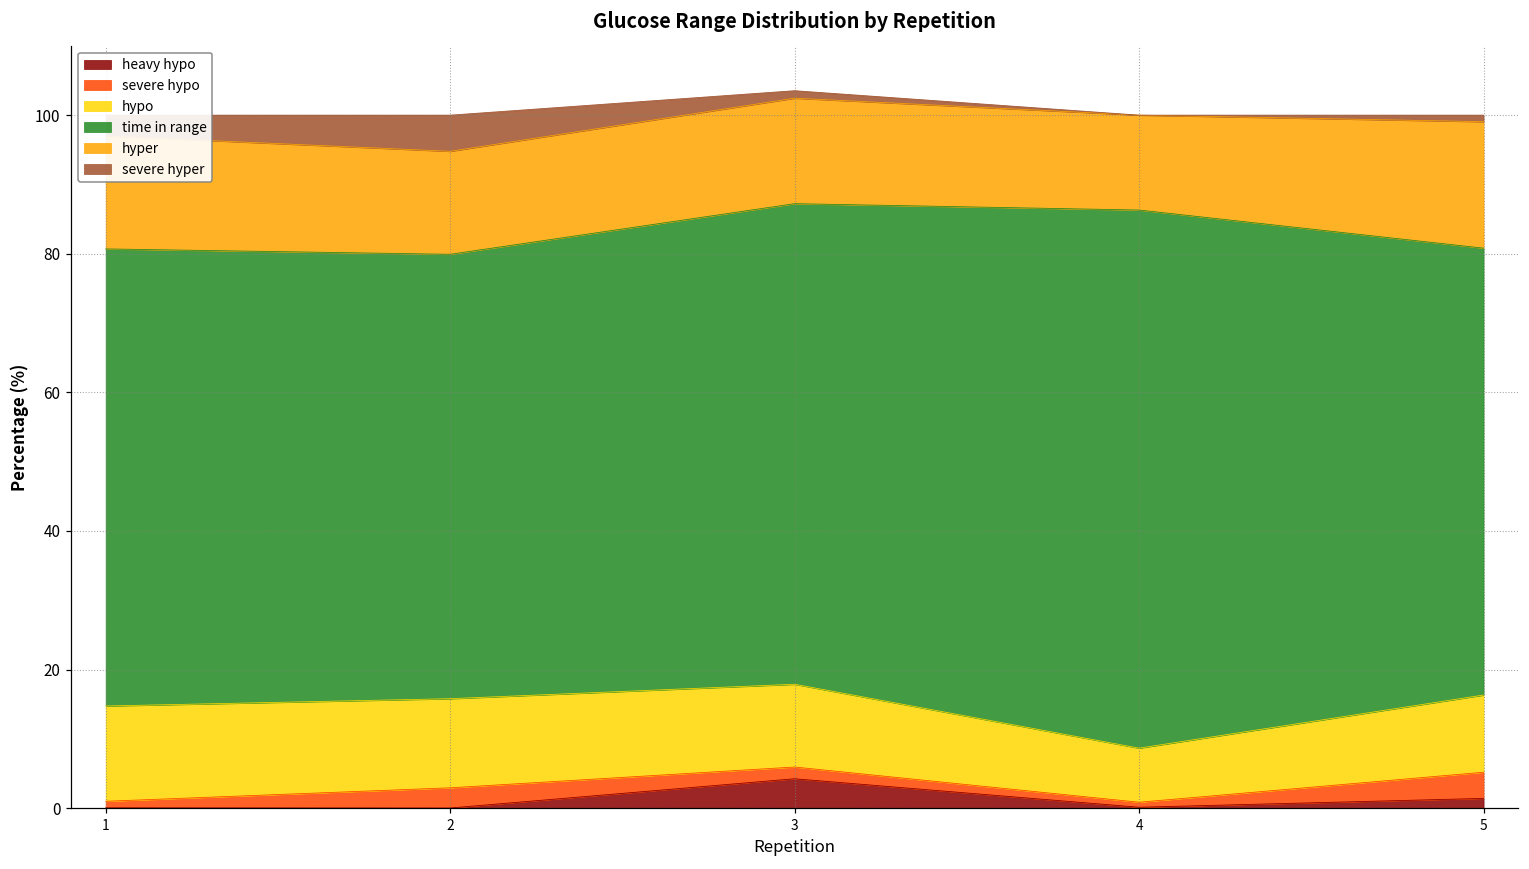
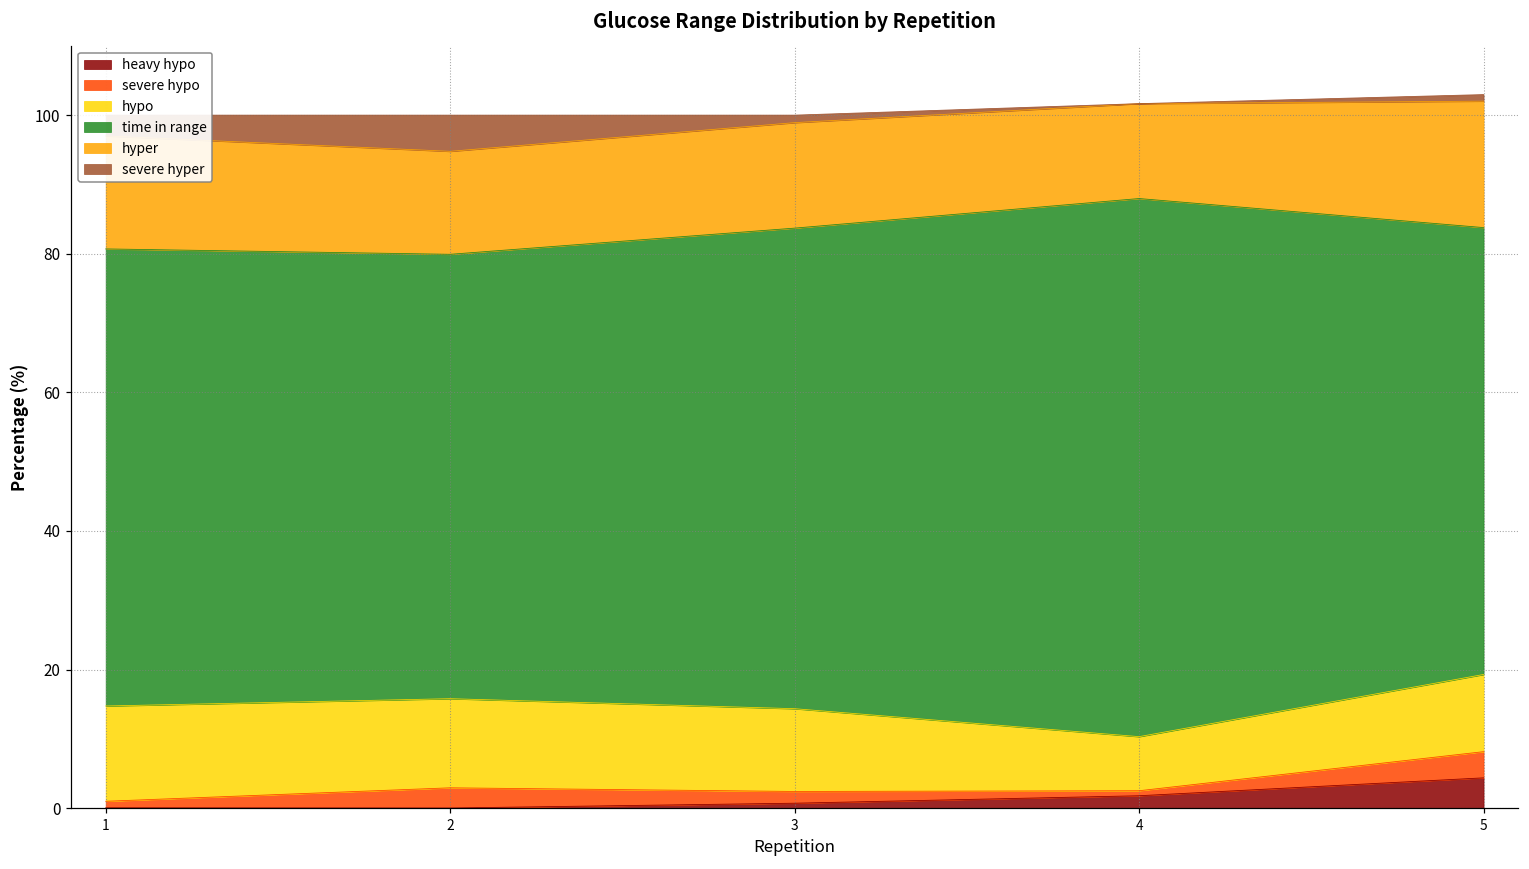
  {
    "heavy hypo": {
      "1": 0,
      "2": 0,
-     "3": 4,
-     "4": 0,
-     "5": 1
+     "3": 1,
+     "4": 2,
+     "5": 4
    },
    "severe hypo": {
      "1": 1,
      "2": 3,
      "3": 2,
      "4": 1,
      "5": 4
    },
    "time in range": {
      "1": 66,
      "2": 64,
      "3": 69,
      "4": 78,
      "5": 64
    },
    "severe hyper": {
      "2": 5,
      "3": 1,
      "5": 1
    }
  }
